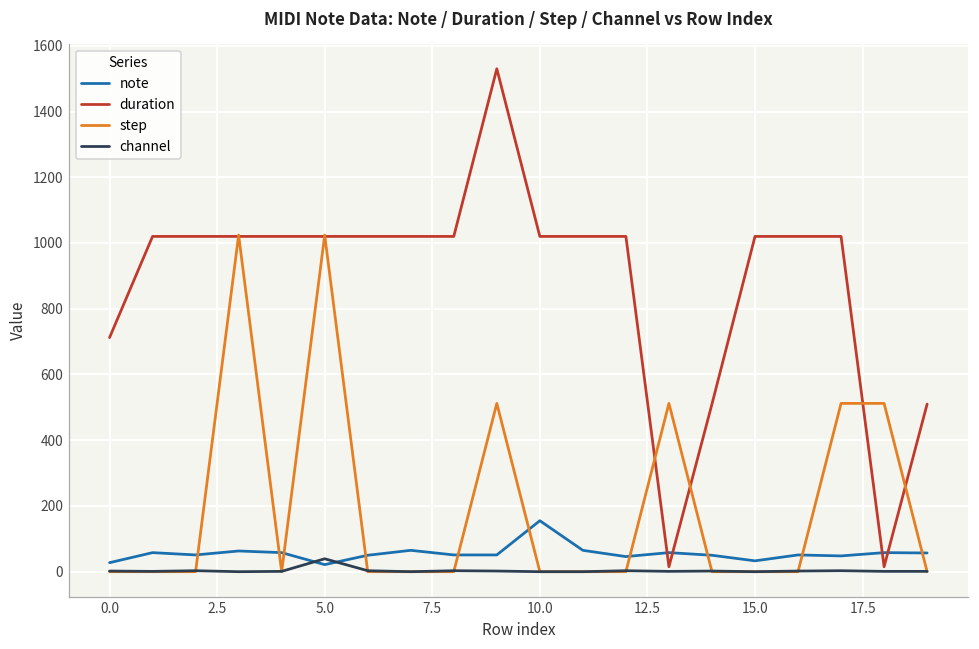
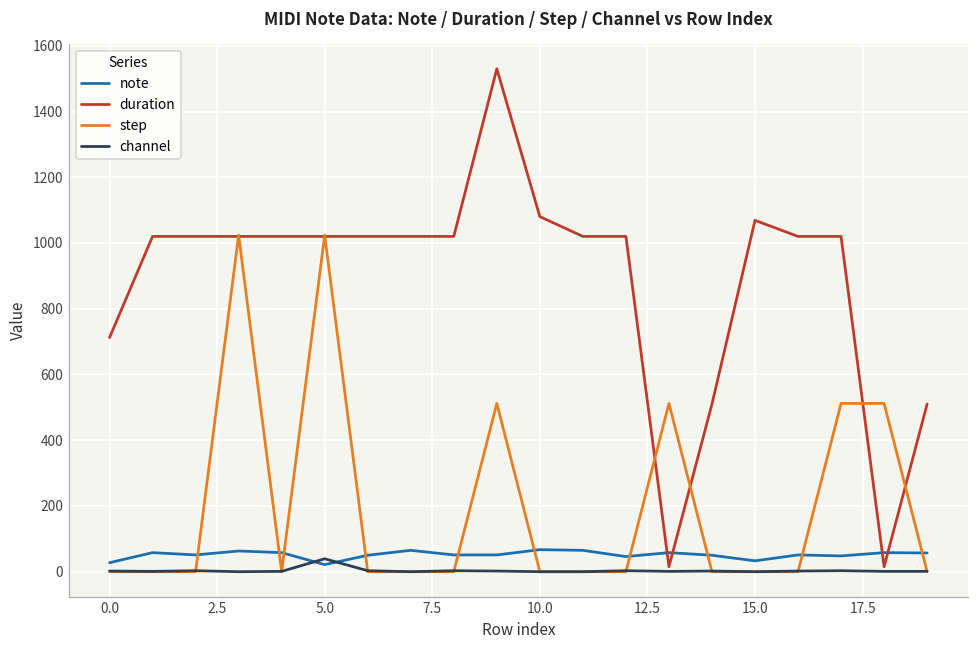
  {
    "note": {
      "0.0": 30,
      "5.0": 20,
-     "10.0": 160,
+     "10.0": 70,
      "15.0": 30
    },
    "duration": {
      "0.0": 710,
-     "10.0": 1020,
-     "15.0": 1020
+     "10.0": 1080,
+     "15.0": 1070
    },
    "channel": {
      "5.0": 40
    }
  }
